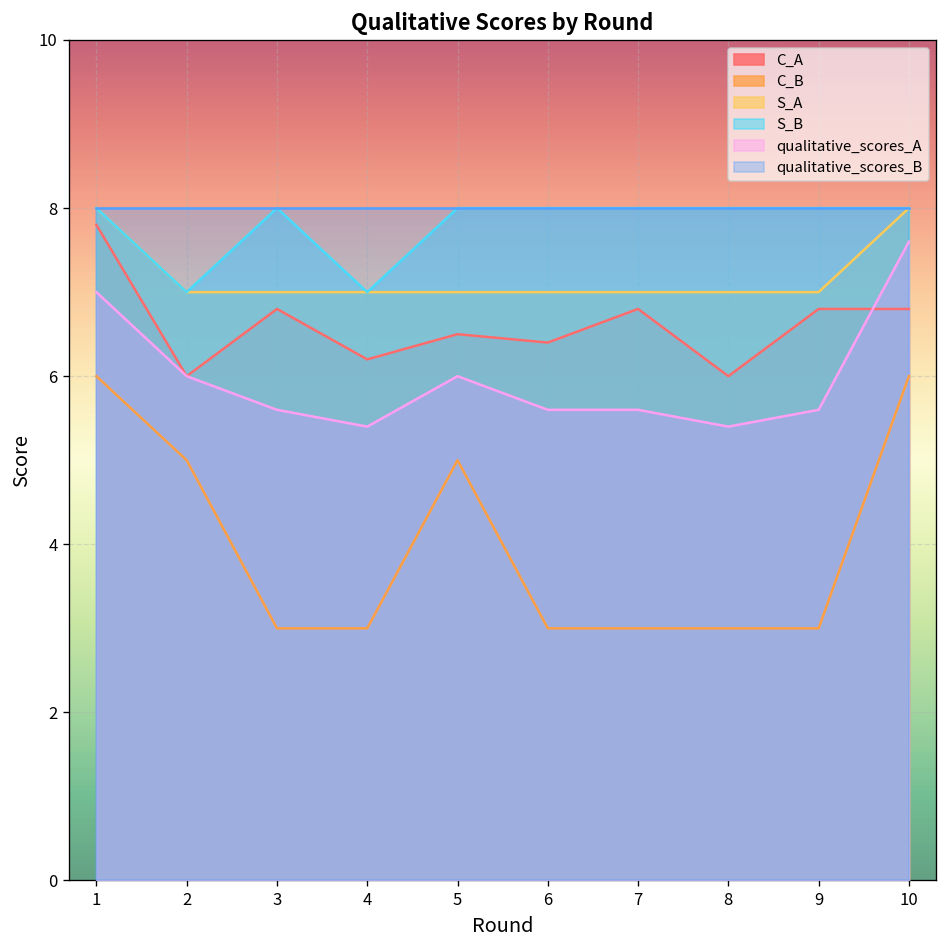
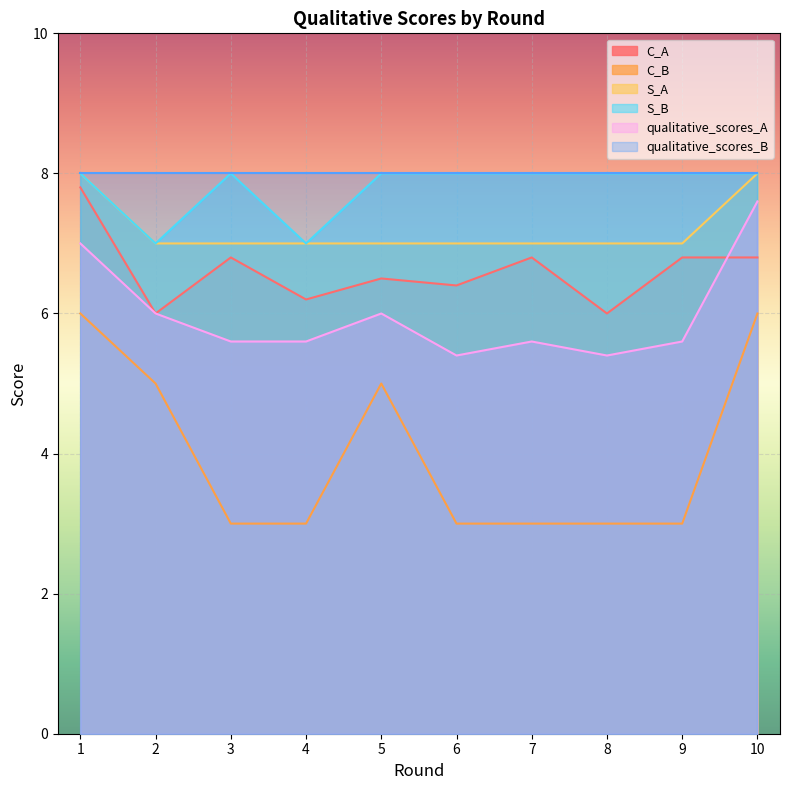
  {
    "C_A": {
      "1": 7.8,
      "3": 6.8,
      "4": 6.2,
      "5": 6.5,
      "6": 6.4,
      "7": 6.8,
      "8": 6.0,
      "9": 6.8,
      "10": 6.8
    },
    "qualitative_scores_A": {
      "1": 7.0,
      "3": 5.6,
-     "4": 5.4,
+     "4": 5.6,
      "5": 6.0,
-     "6": 5.6,
+     "6": 5.4,
      "7": 5.6,
      "8": 5.4,
      "9": 5.6,
      "10": 7.6
    },
    "qualitative_scores_B": {
      "2": 8.0,
      "4": 8.0
    }
  }
